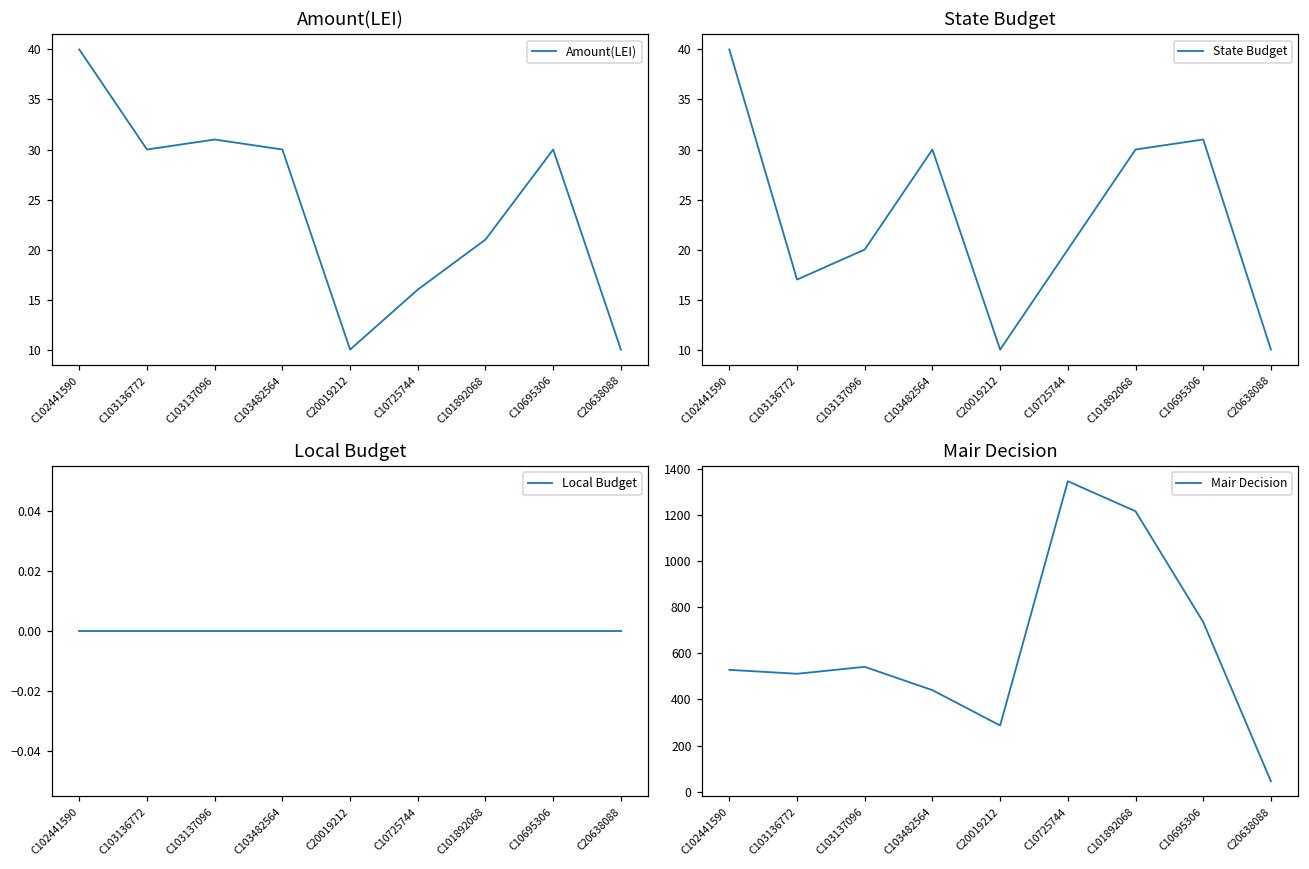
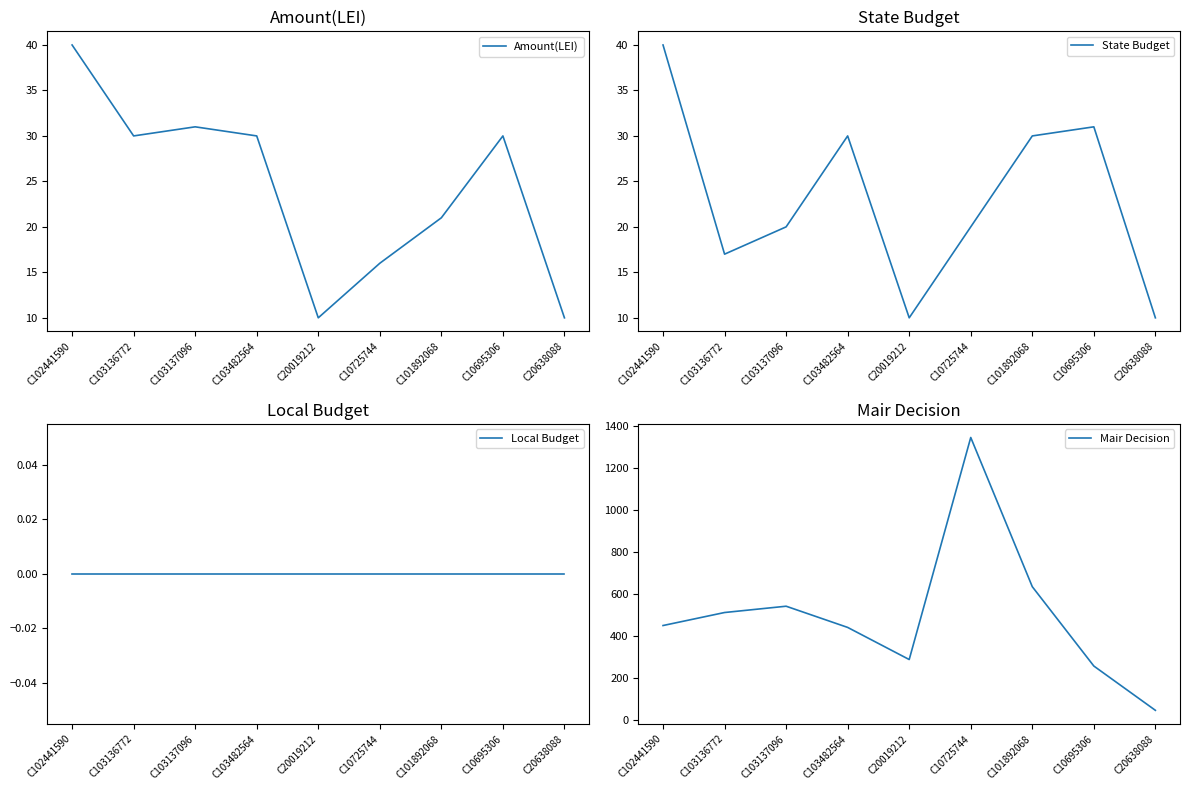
  {
    "Amount(LEI)": {
      "C102441590": 40,
      "C103136772": 30,
      "C103137096": 31,
      "C103482564": 30,
      "C20019212": 10,
      "C10725744": 16,
      "C101892068": 21,
      "C10695306": 30,
      "C20638088": 10
    },
    "State Budget": {
      "C102441590": 40,
      "C103136772": 17,
      "C103137096": 20,
      "C103482564": 30,
      "C20019212": 10,
      "C10725744": 20,
      "C101892068": 30,
      "C10695306": 31,
      "C20638088": 10
    },
    "Local Budget": {
      "C102441590": 0.000,
      "C103136772": 0.000,
      "C103137096": 0.000,
      "C103482564": 0.000,
      "C20019212": 0.000,
      "C10725744": 0.000,
      "C101892068": 0.000,
      "C10695306": 0.000,
      "C20638088": 0.000
    },
    "Mair Decision": {
-     "C102441590": 530,
+     "C102441590": 450,
      "C103136772": 510,
      "C103137096": 540,
      "C103482564": 440,
      "C20019212": 290,
      "C10725744": 1350,
-     "C101892068": 1220,
-     "C10695306": 740,
+     "C101892068": 630,
+     "C10695306": 260,
      "C20638088": 50
    }
  }
